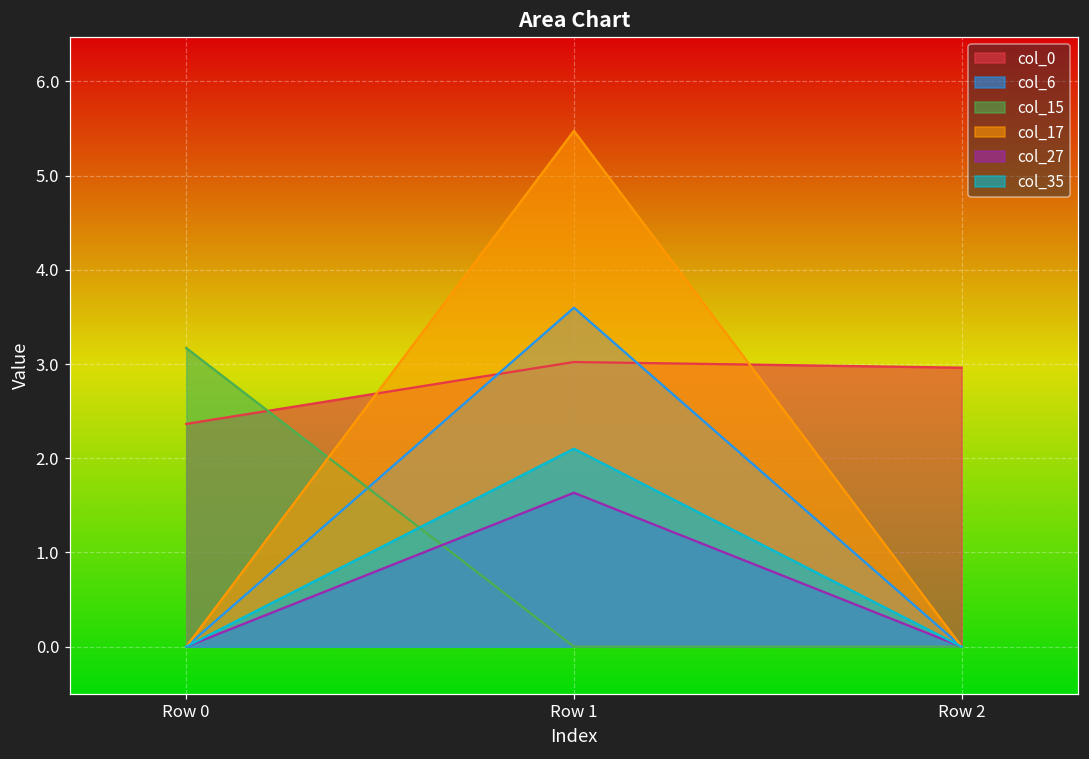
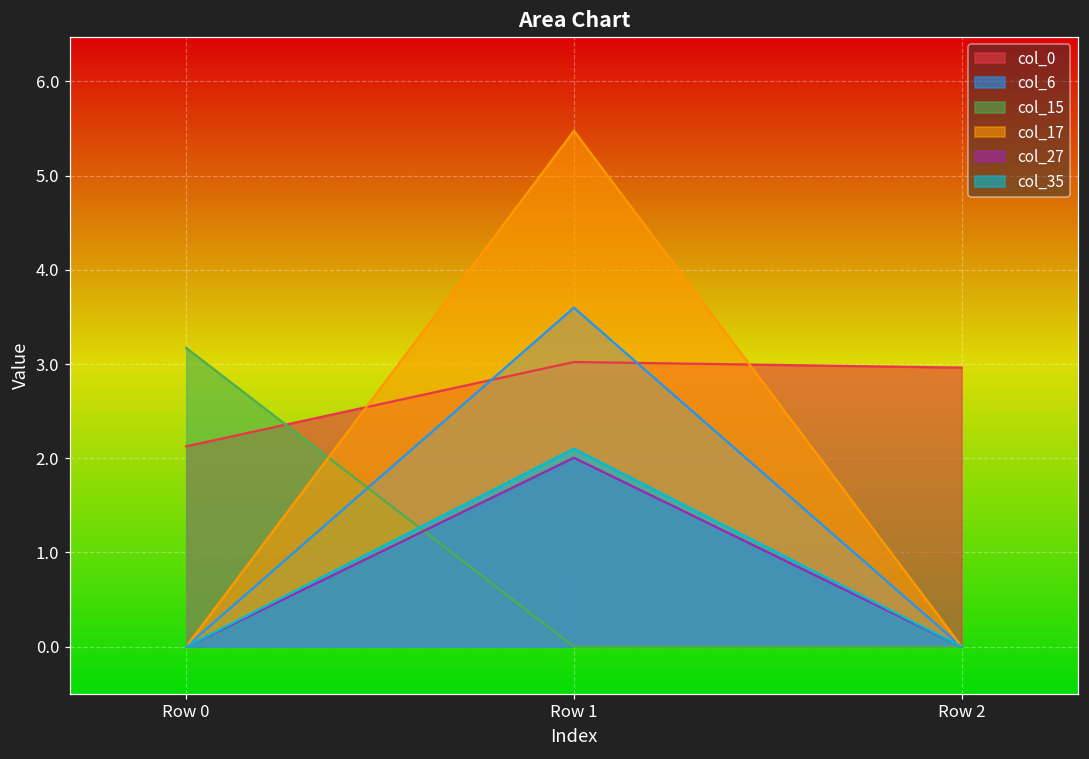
  {
    "col_0": {
-     "Row 0": 2.4,
+     "Row 0": 2.1,
      "Row 1": 3.0,
      "Row 2": 3.0
    },
    "col_15": {
      "Row 0": 3.2,
      "Row 1": 0.0
    },
    "col_17": {
      "Row 1": 5.5
    },
    "col_27": {
-     "Row 1": 1.6
+     "Row 1": 2.0
    }
  }
